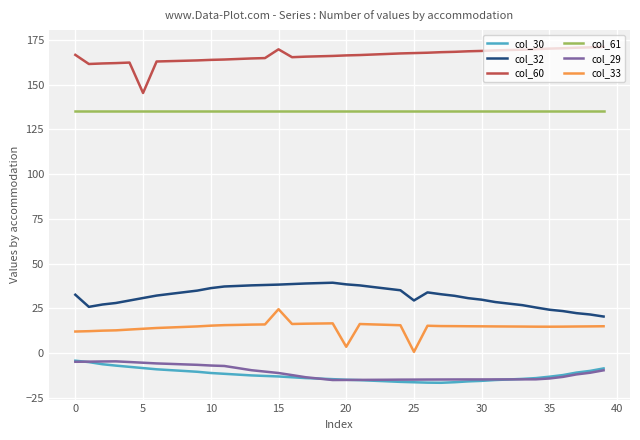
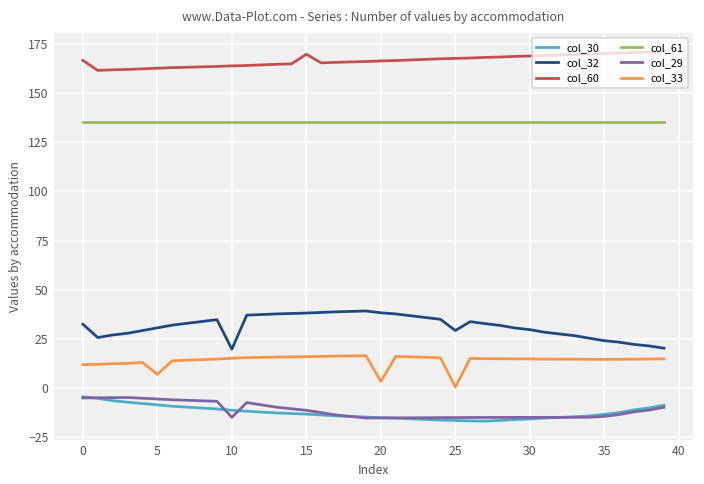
  {
    "col_30": {
      "5": -8,
      "10": -11,
      "15": -13,
      "25": -16
    },
    "col_32": {
      "0": 33,
      "5": 31,
-     "10": 36,
+     "10": 20,
      "15": 38,
      "20": 38,
      "25": 29,
      "30": 30,
      "35": 24
    },
    "col_60": {
      "0": 167,
-     "5": 145,
+     "5": 163,
      "10": 164,
      "15": 170,
      "20": 166,
      "25": 168,
      "30": 169
    },
    "col_61": {
      "0": 135,
      "5": 135,
      "10": 135,
      "15": 135,
      "20": 135,
      "25": 135,
      "30": 135,
      "35": 135
    },
    "col_29": {
      "5": -5,
-     "10": -7,
+     "10": -15,
      "15": -11,
      "25": -15
    },
    "col_33": {
      "0": 12,
-     "5": 14,
+     "5": 7,
      "10": 15,
-     "15": 24,
+     "15": 16,
      "20": 3,
      "25": 1,
      "30": 15,
      "35": 15
    }
  }
